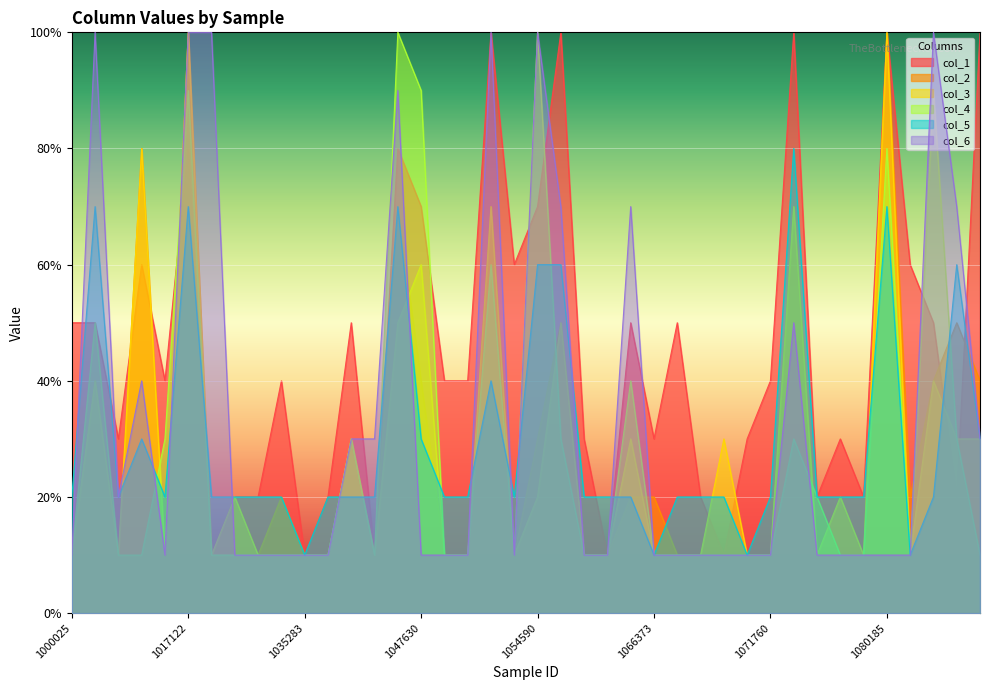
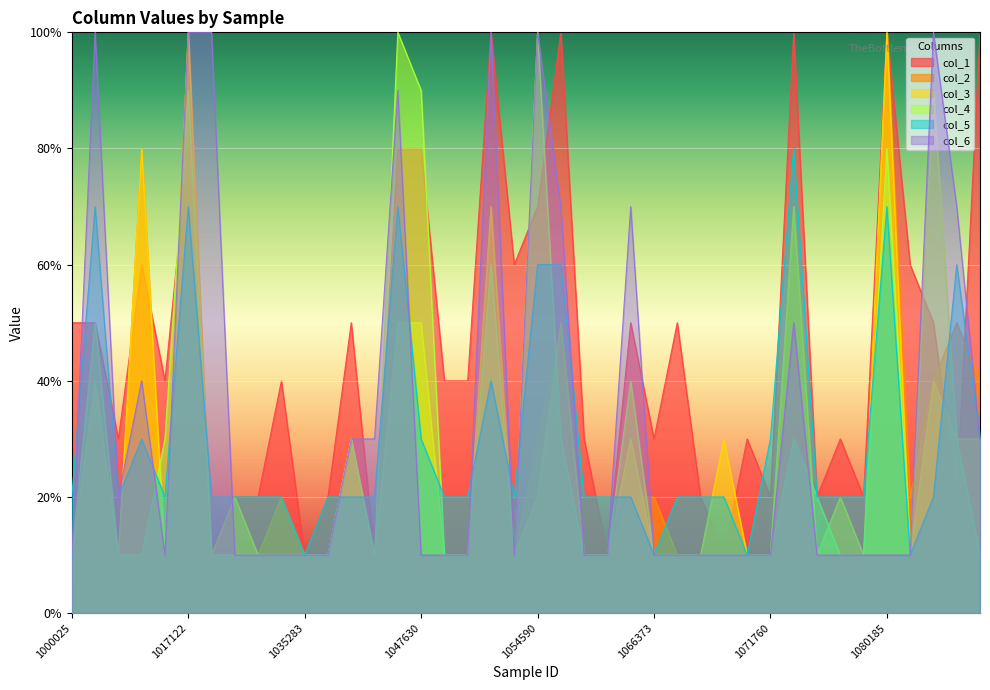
  {
    "col_1": {
      "1000025": "50%",
      "1017122": "80%",
-     "1047630": "70%",
+     "1047630": "80%",
      "1054590": "70%",
      "1066373": "30%",
-     "1071760": "40%"
+     "1071760": "20%"
    },
    "col_2": {
      "1047630": "40%",
      "1054590": "30%",
      "1066373": "20%"
    },
    "col_3": {
-     "1047630": "60%",
+     "1047630": "50%",
      "1054590": "20%"
    },
    "col_4": {
      "1017122": "90%",
      "1047630": "90%",
      "1080185": "80%"
    },
    "col_5": {
      "1000025": "20%",
      "1017122": "70%",
      "1047630": "30%",
      "1054590": "60%",
-     "1071760": "20%",
+     "1071760": "30%",
      "1080185": "70%"
    },
    "col_6": {
      "1047630": "10%",
      "1080185": "10%"
    }
  }
